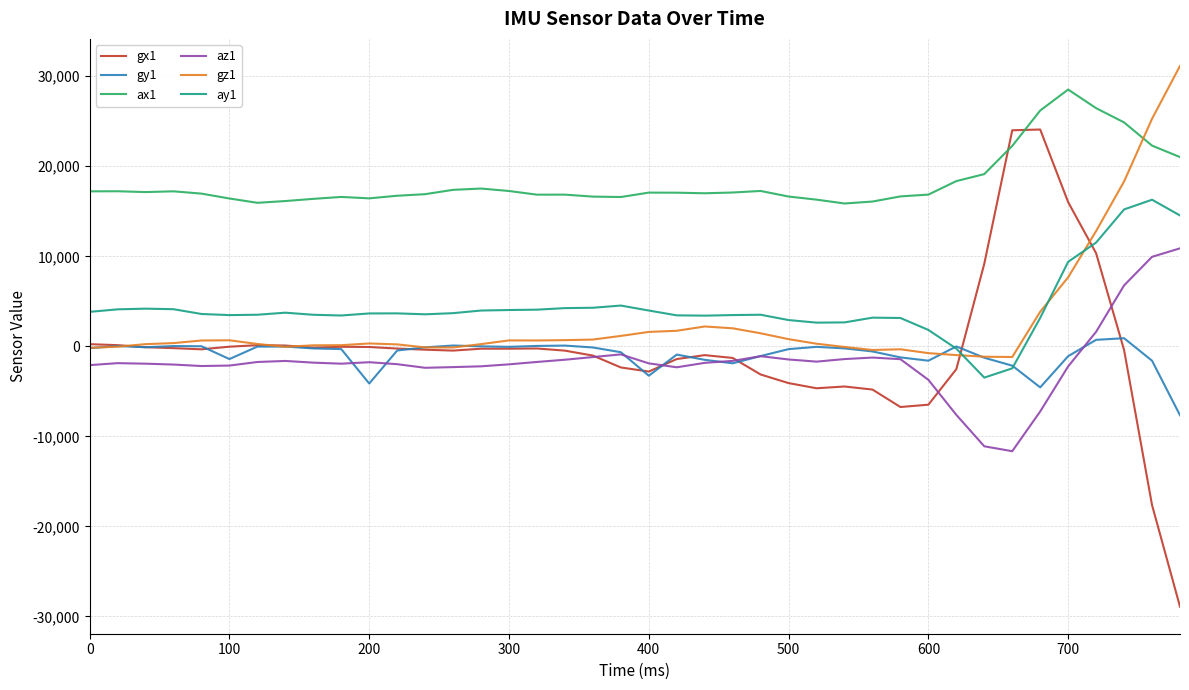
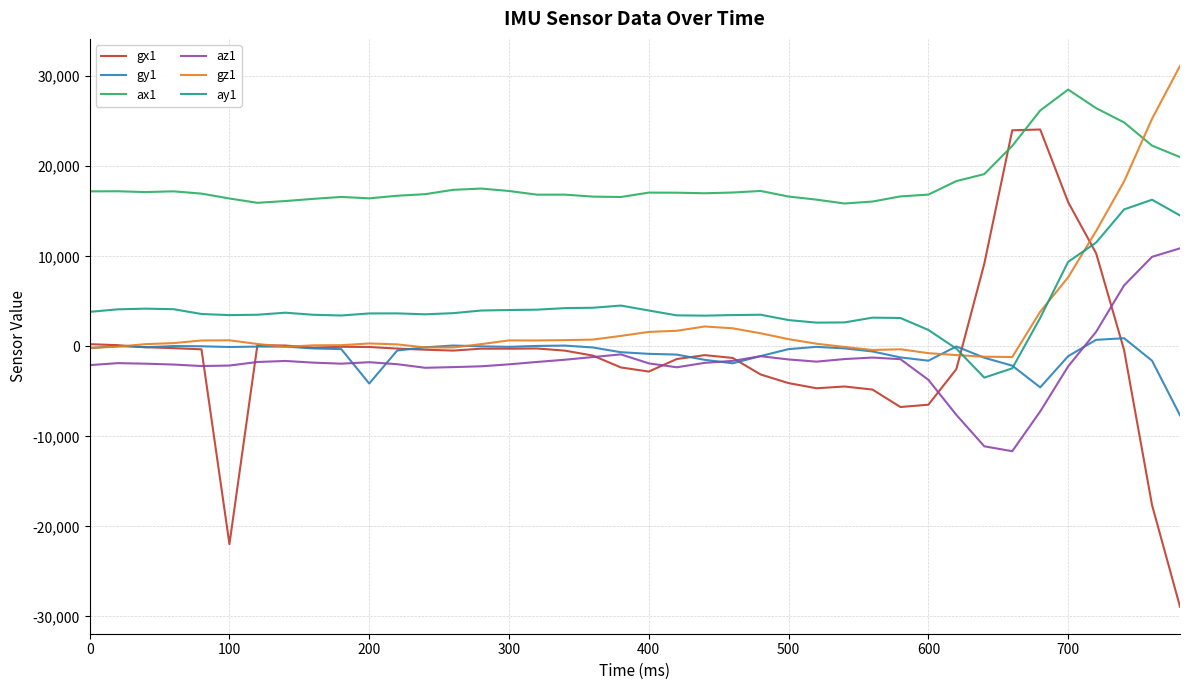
  {
    "gx1": {
      "0": "0",
-     "100": "0",
+     "100": "-22,000",
      "200": "0",
      "400": "-3,000",
      "500": "-4,000",
      "600": "-6,000",
      "700": "16,000"
    },
    "gy1": {
-     "100": "-1,000",
+     "100": "0",
      "200": "-4,000",
-     "400": "-3,000",
+     "400": "-1,000",
      "500": "0",
      "600": "-2,000",
      "700": "-1,000"
    },
    "az1": {
      "0": "-2,000",
      "100": "-2,000",
      "200": "-2,000",
      "300": "-2,000",
      "400": "-2,000",
      "500": "-1,000",
      "600": "-4,000",
      "700": "-2,000"
    },
    "gz1": {
      "100": "1,000",
      "200": "0",
      "300": "1,000",
      "400": "2,000",
      "500": "1,000",
      "600": "-1,000",
      "700": "8,000"
    }
  }
